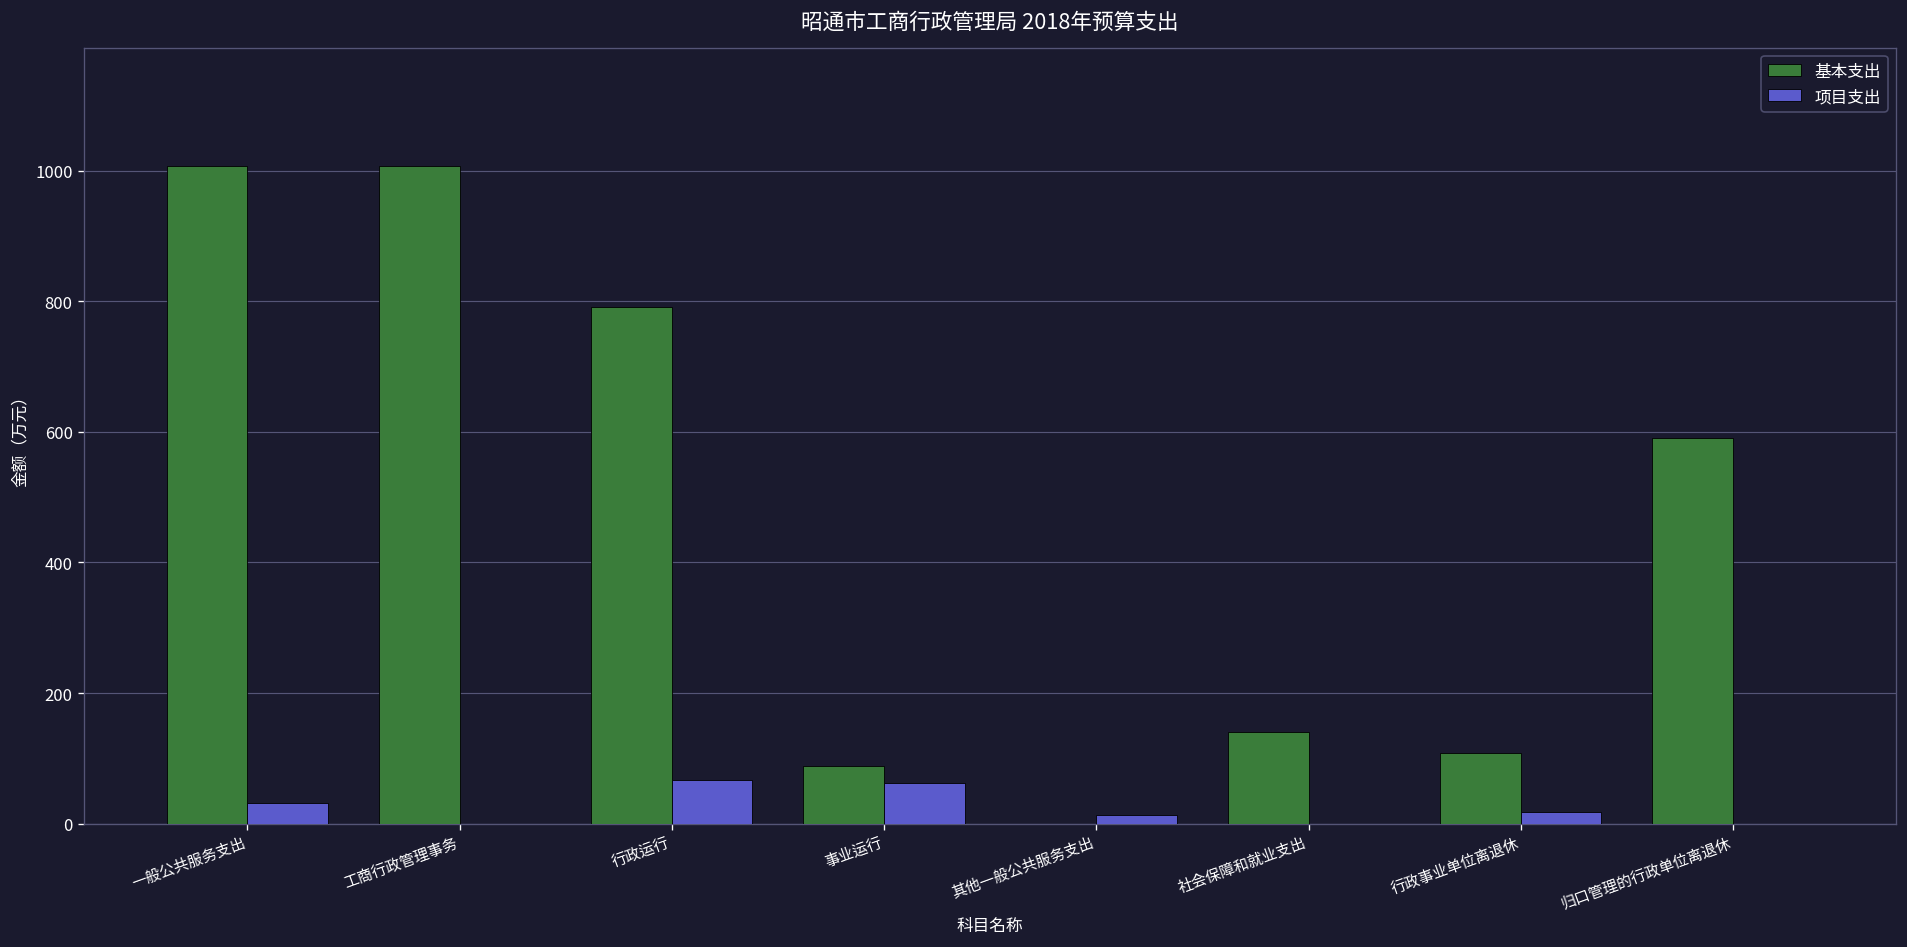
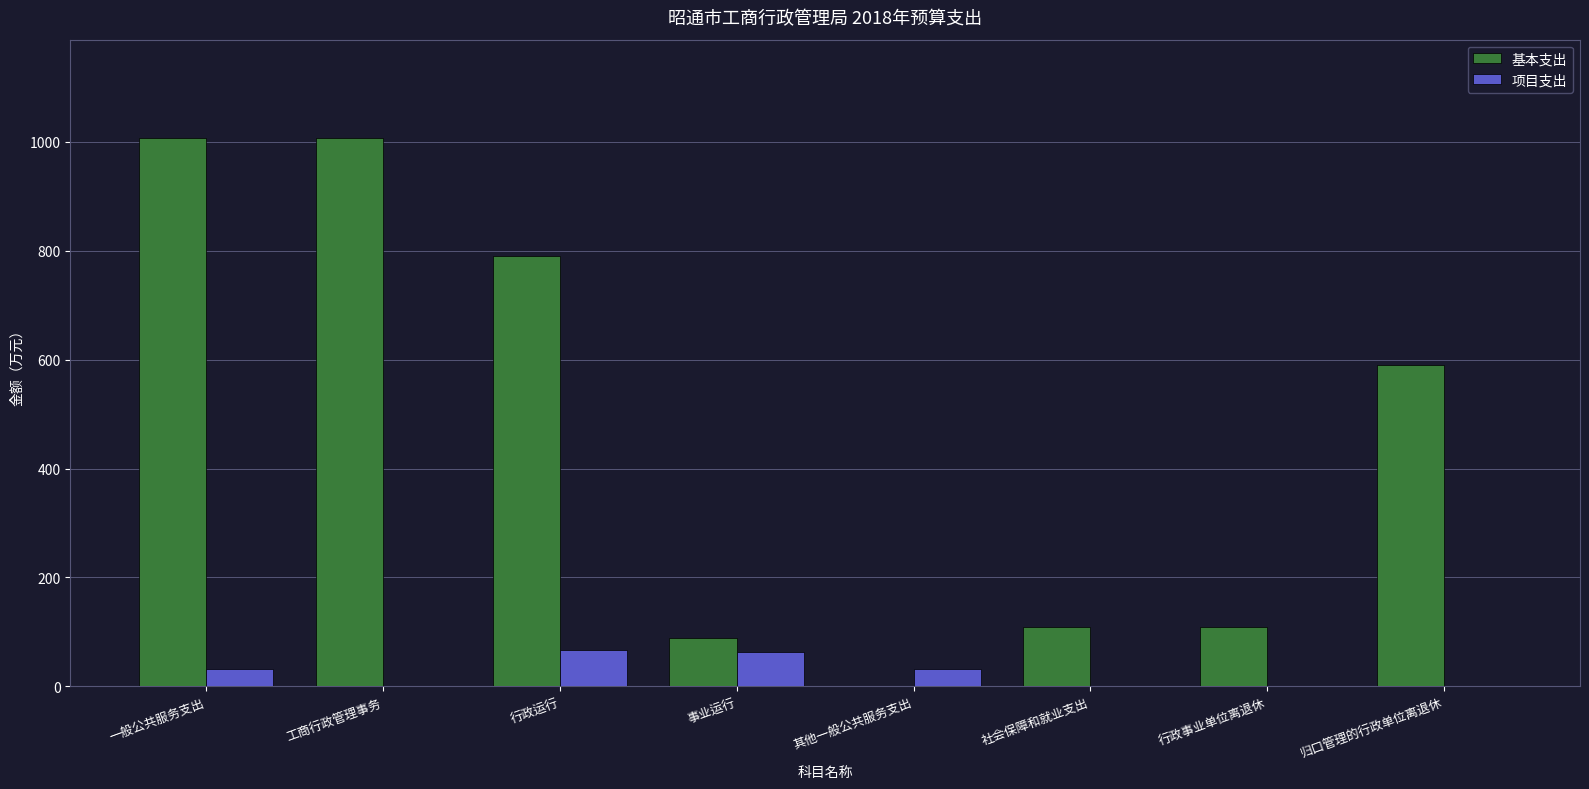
  {
    "基本支出": {
      "一般公共服务支出": 1010,
      "工商行政管理事务": 1010,
      "行政运行": 790,
      "事业运行": 90,
      "其他一般公共服务支出": 0,
-     "社会保障和就业支出": 140,
+     "社会保障和就业支出": 110,
      "行政事业单位离退休": 110,
      "归口管理的行政单位离退休": 590
    },
    "项目支出": {
      "一般公共服务支出": 30,
      "工商行政管理事务": 0,
      "行政运行": 70,
      "事业运行": 60,
-     "其他一般公共服务支出": 10,
+     "其他一般公共服务支出": 30,
      "社会保障和就业支出": 0,
-     "行政事业单位离退休": 20,
+     "行政事业单位离退休": 0,
      "归口管理的行政单位离退休": 0
    }
  }
